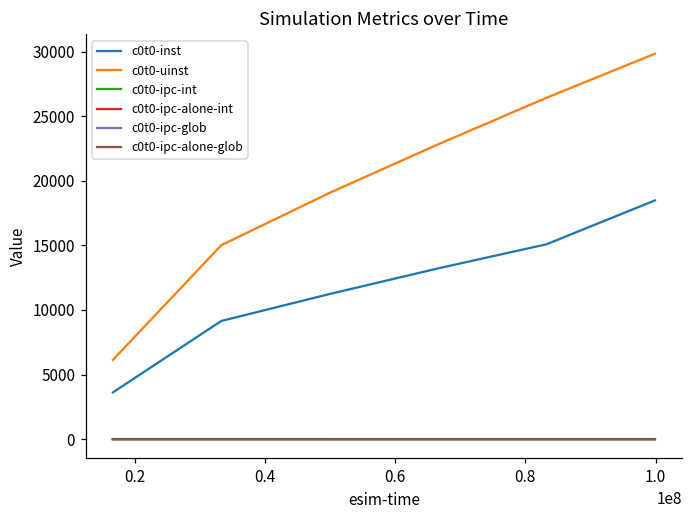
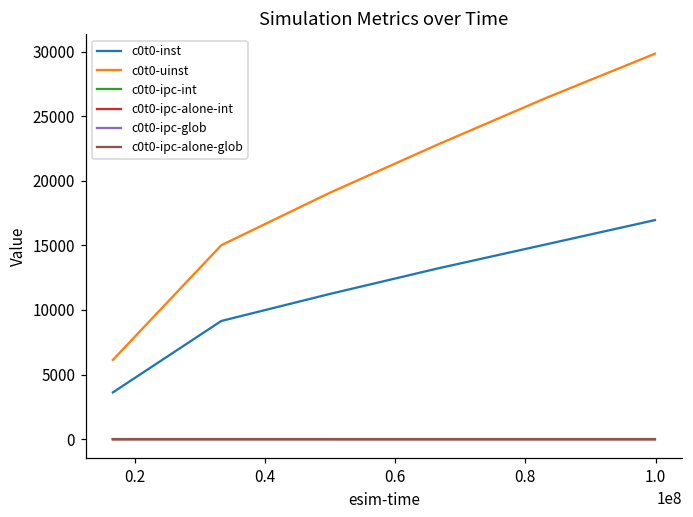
  {
    "c0t0-inst": {
-     "1.0": 18500
+     "1.0": 17000
    },
    "c0t0-uinst": {
      "1.0": 29800
    },
    "c0t0-ipc-alone-glob": {
      "1.0": 0
    }
  }
